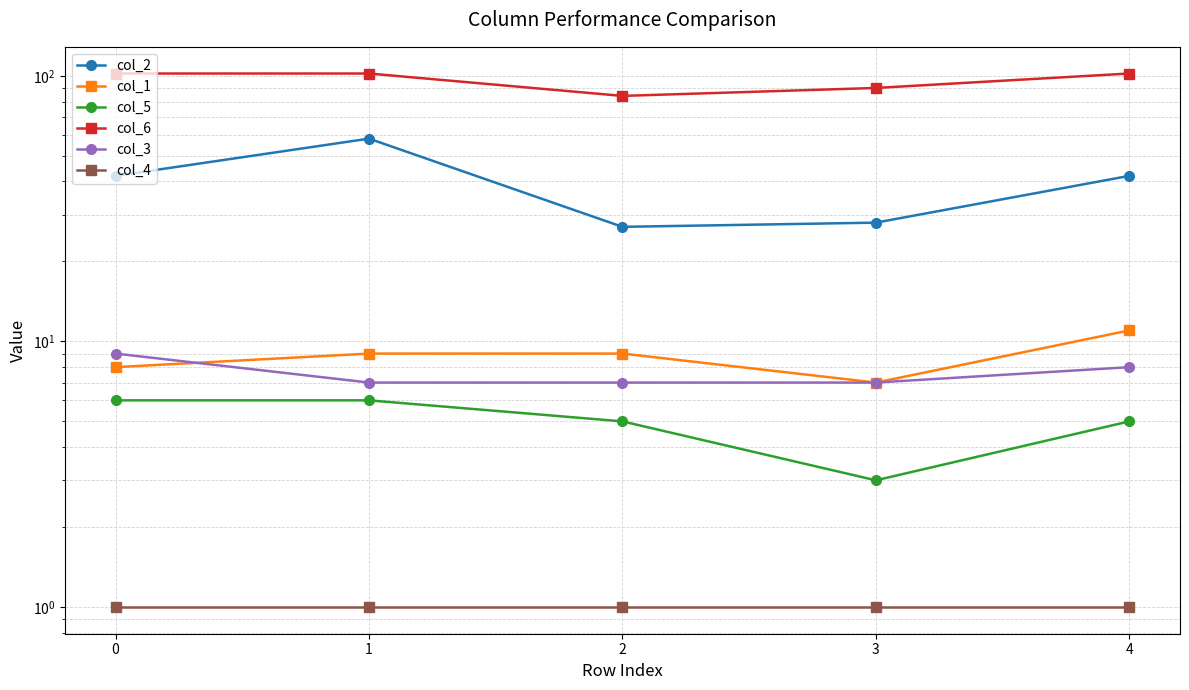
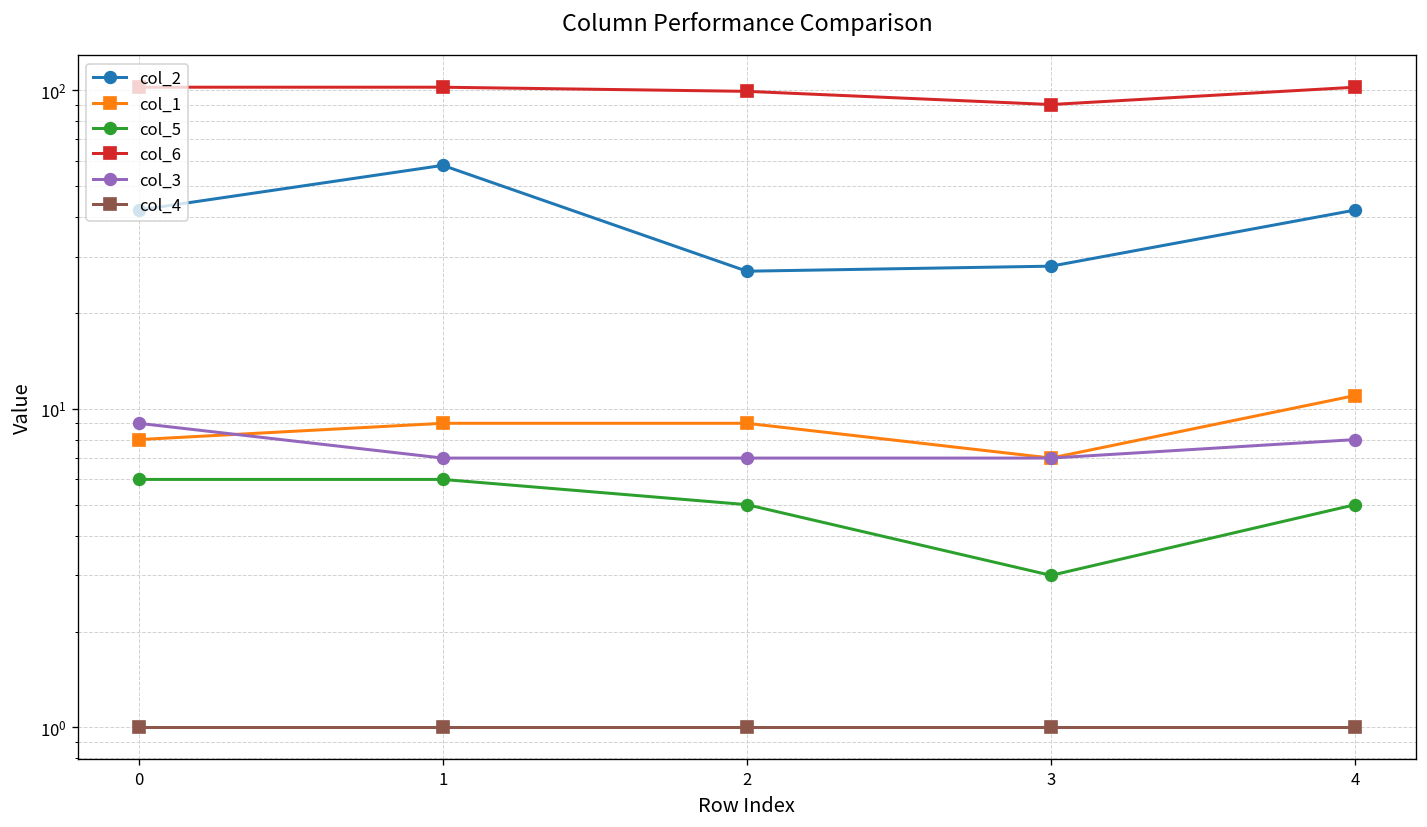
  {
    "col_2": {
      "1": 58,
      "2": 27,
      "3": 28,
      "4": 42
    },
    "col_1": {
      "0": 8,
      "1": 9,
      "2": 9,
      "4": 11
    },
    "col_5": {
      "0": 6,
      "1": 6,
      "2": 5,
      "3": 3,
      "4": 5
    },
    "col_6": {
      "1": 102,
-     "2": 84,
+     "2": 99,
      "3": 90,
      "4": 102
    },
    "col_3": {
      "0": 9,
      "1": 7,
      "2": 7,
      "4": 8
    },
    "col_4": {
      "0": 1,
      "1": 1,
      "2": 1,
      "3": 1,
      "4": 1
    }
  }
